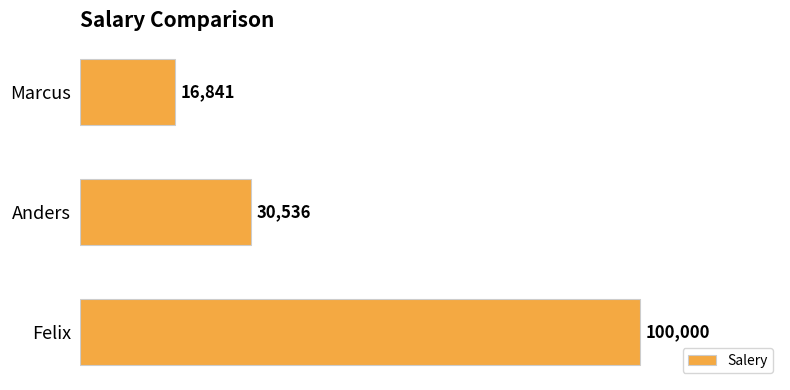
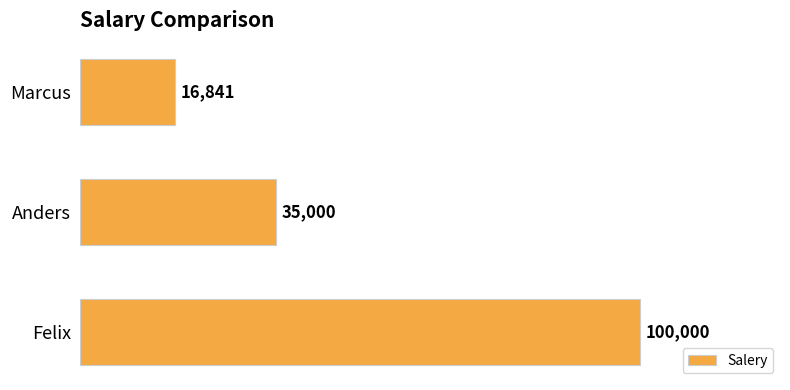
  {
    "Marcus": "16,841",
-   "Anders": "30,536",
+   "Anders": "35,000",
    "Felix": "100,000"
  }
